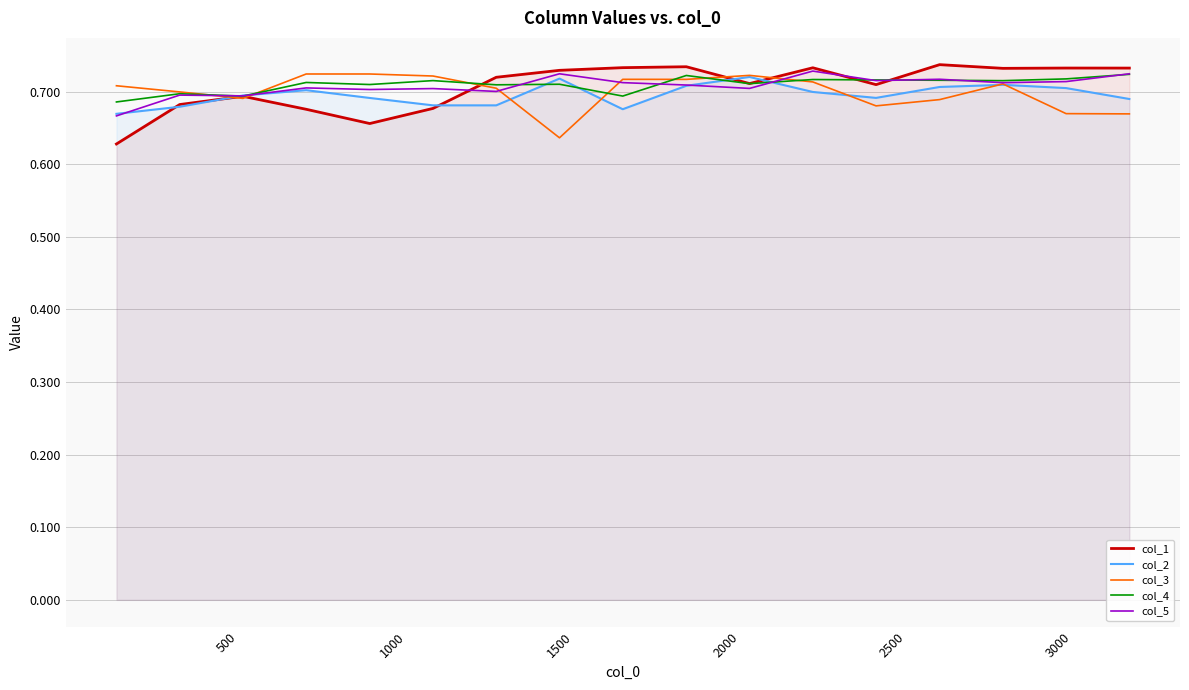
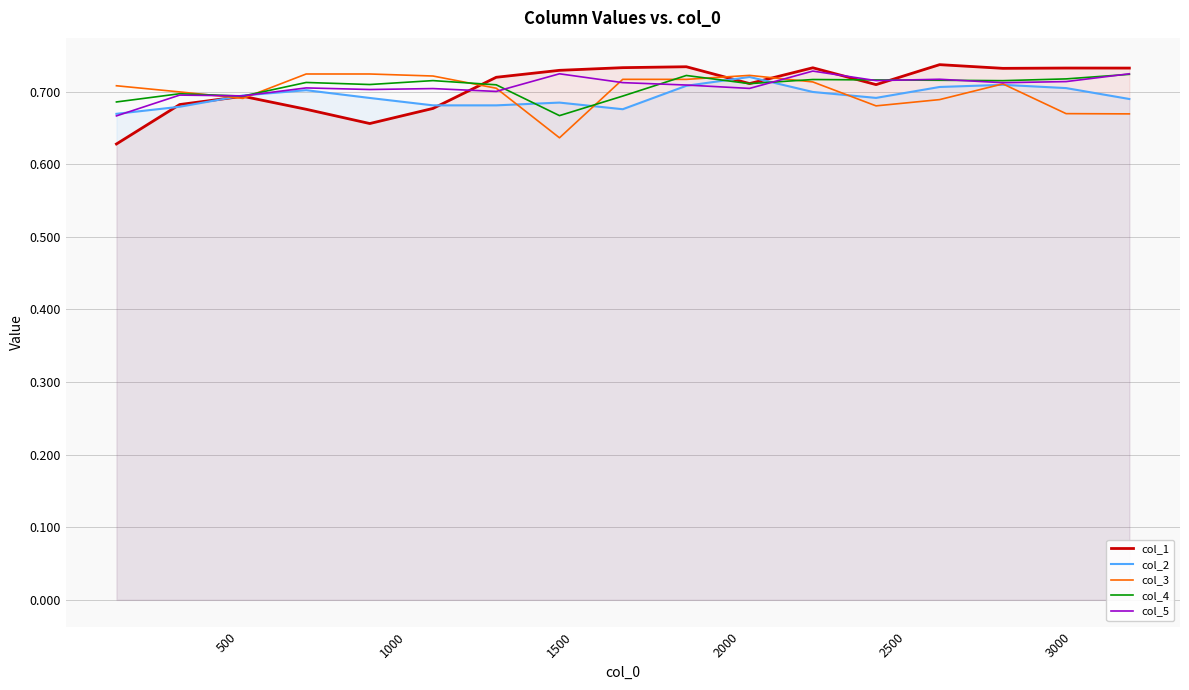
  {
    "col_1": {
      "1500": 0.73
    },
    "col_2": {
-     "1500": 0.72
+     "1500": 0.68
    },
    "col_3": {
      "1500": 0.64
    },
    "col_4": {
-     "1500": 0.71
+     "1500": 0.67
    },
    "col_5": {
      "1500": 0.72
    }
  }
